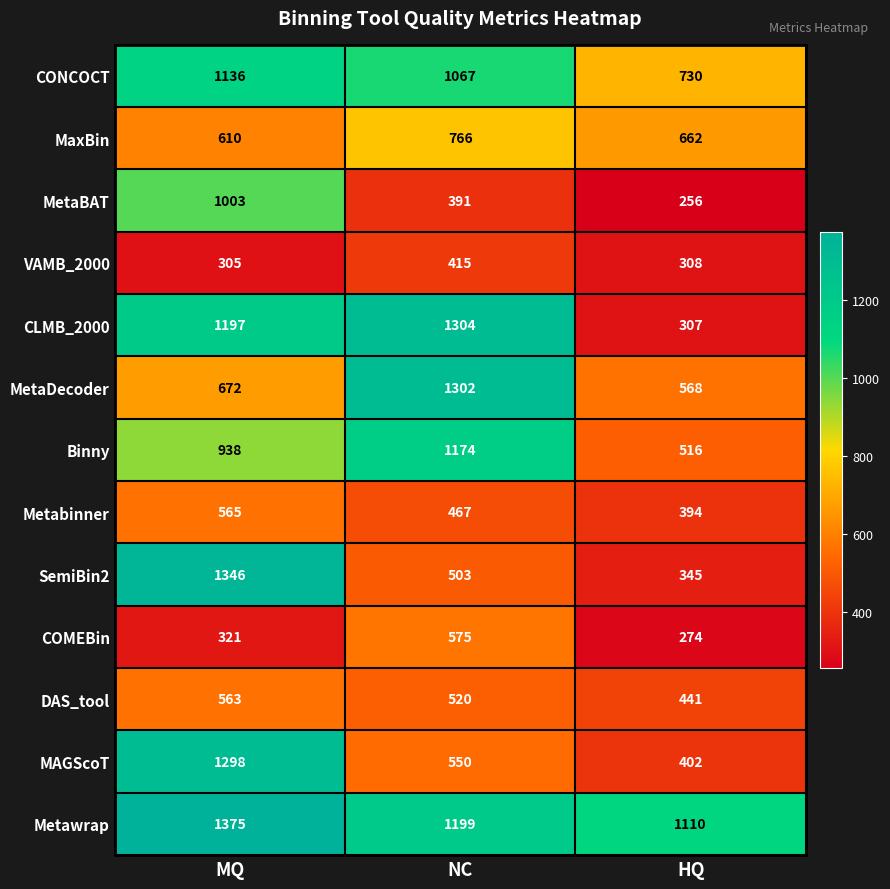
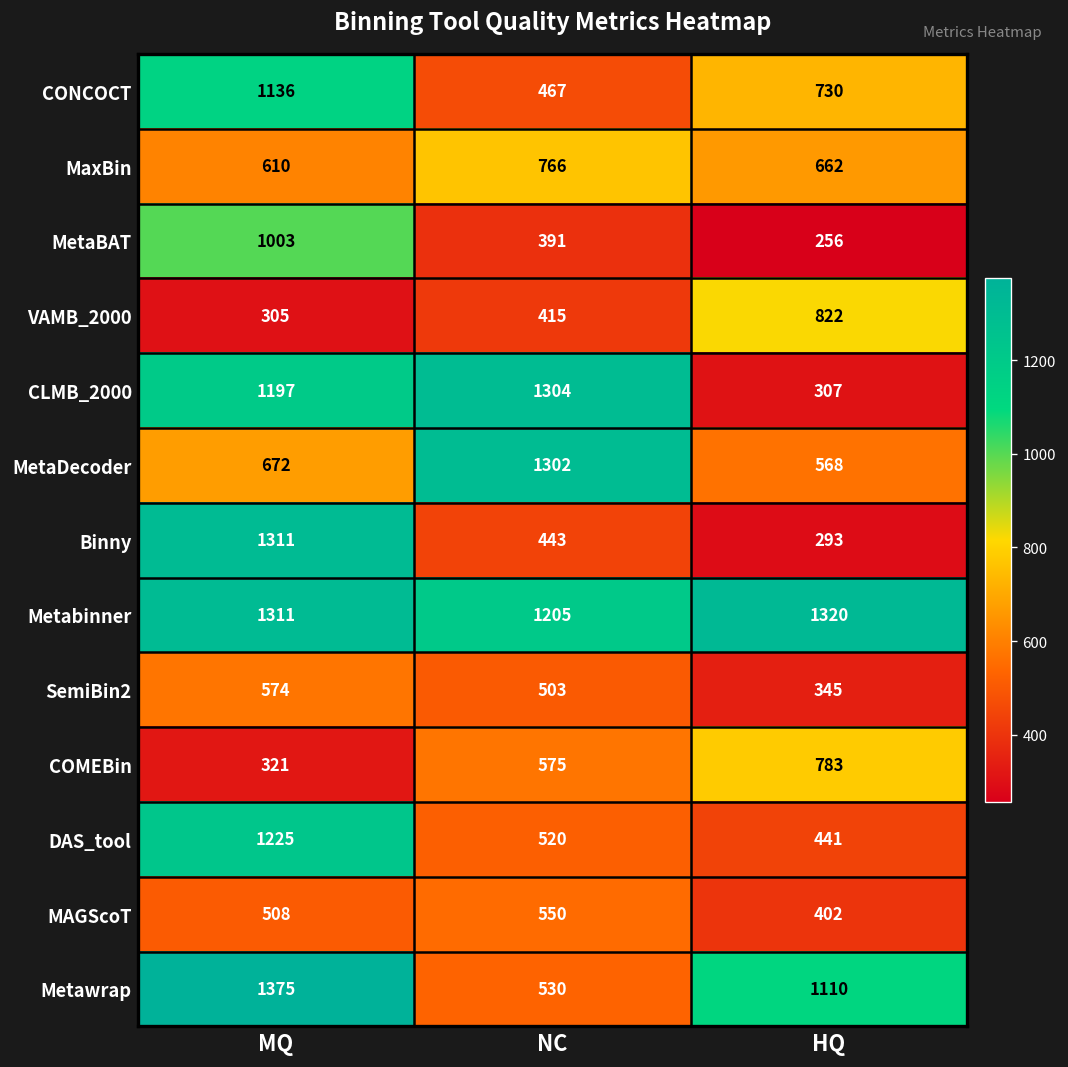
  {
    "CONCOCT": {
      "MQ": 1136,
-     "NC": 1067,
+     "NC": 467,
      "HQ": 730
    },
    "MaxBin": {
      "MQ": 610,
      "NC": 766,
      "HQ": 662
    },
    "MetaBAT": {
      "MQ": 1003,
      "NC": 391,
      "HQ": 256
    },
    "VAMB_2000": {
      "MQ": 305,
      "NC": 415,
-     "HQ": 308
+     "HQ": 822
    },
    "CLMB_2000": {
      "MQ": 1197,
      "NC": 1304,
      "HQ": 307
    },
    "MetaDecoder": {
      "MQ": 672,
      "NC": 1302,
      "HQ": 568
    },
    "Binny": {
-     "MQ": 938,
-     "NC": 1174,
-     "HQ": 516
+     "MQ": 1311,
+     "NC": 443,
+     "HQ": 293
    },
    "Metabinner": {
-     "MQ": 565,
-     "NC": 467,
-     "HQ": 394
+     "MQ": 1311,
+     "NC": 1205,
+     "HQ": 1320
    },
    "SemiBin2": {
-     "MQ": 1346,
+     "MQ": 574,
      "NC": 503,
      "HQ": 345
    },
    "COMEBin": {
      "MQ": 321,
      "NC": 575,
-     "HQ": 274
+     "HQ": 783
    },
    "DAS_tool": {
-     "MQ": 563,
+     "MQ": 1225,
      "NC": 520,
      "HQ": 441
    },
    "MAGScoT": {
-     "MQ": 1298,
+     "MQ": 508,
      "NC": 550,
      "HQ": 402
    },
    "Metawrap": {
      "MQ": 1375,
-     "NC": 1199,
+     "NC": 530,
      "HQ": 1110
    }
  }
